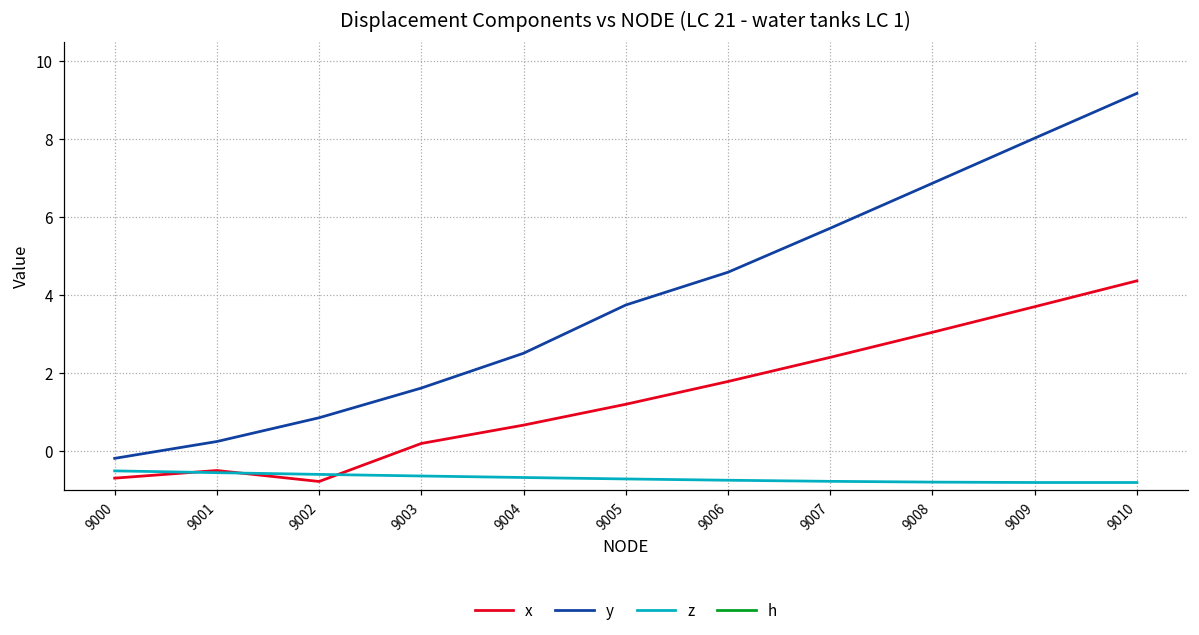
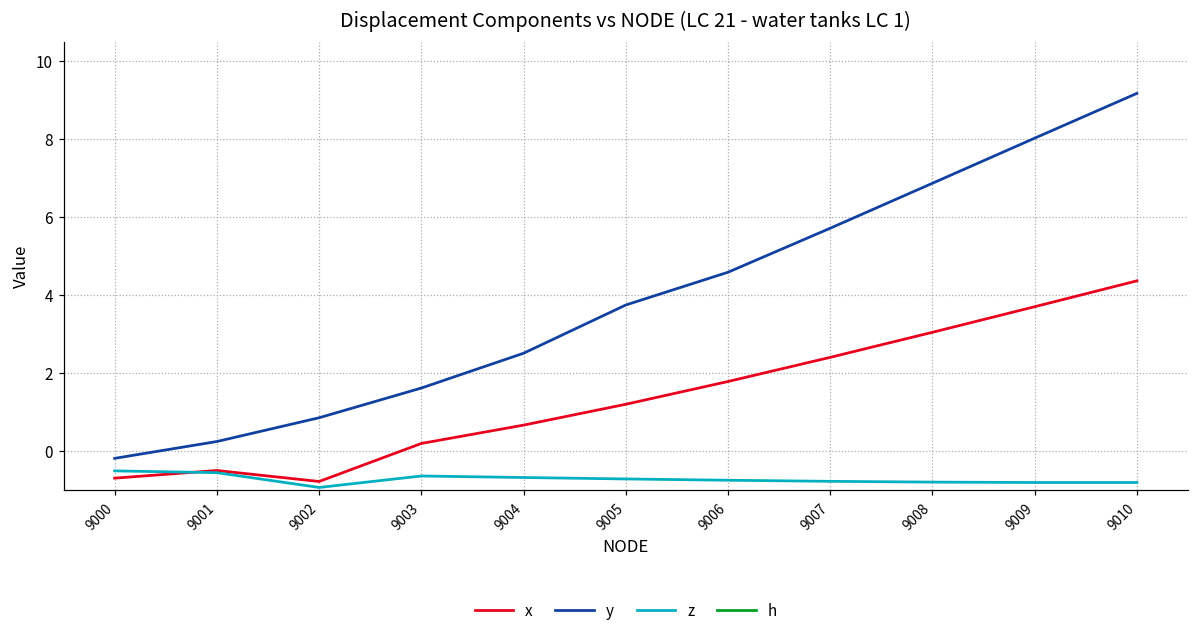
  {
    "x": {
      "9000": -0.7,
      "9002": -0.8,
      "9003": 0.2,
      "9004": 0.7,
      "9005": 1.2,
      "9006": 1.8,
      "9007": 2.4,
      "9008": 3.0,
      "9009": 3.7,
      "9010": 4.4
    },
    "y": {
      "9000": -0.2,
      "9001": 0.2,
      "9002": 0.9,
      "9003": 1.6,
      "9004": 2.5,
      "9005": 3.7,
      "9006": 4.6,
      "9007": 5.7,
      "9008": 6.9,
      "9009": 8.0,
      "9010": 9.2
    },
    "z": {
      "9000": -0.5,
-     "9002": -0.6,
+     "9002": -0.9,
      "9003": -0.6,
      "9004": -0.7,
      "9005": -0.7,
      "9006": -0.7,
      "9007": -0.8,
      "9008": -0.8,
      "9009": -0.8,
      "9010": -0.8
    }
  }
